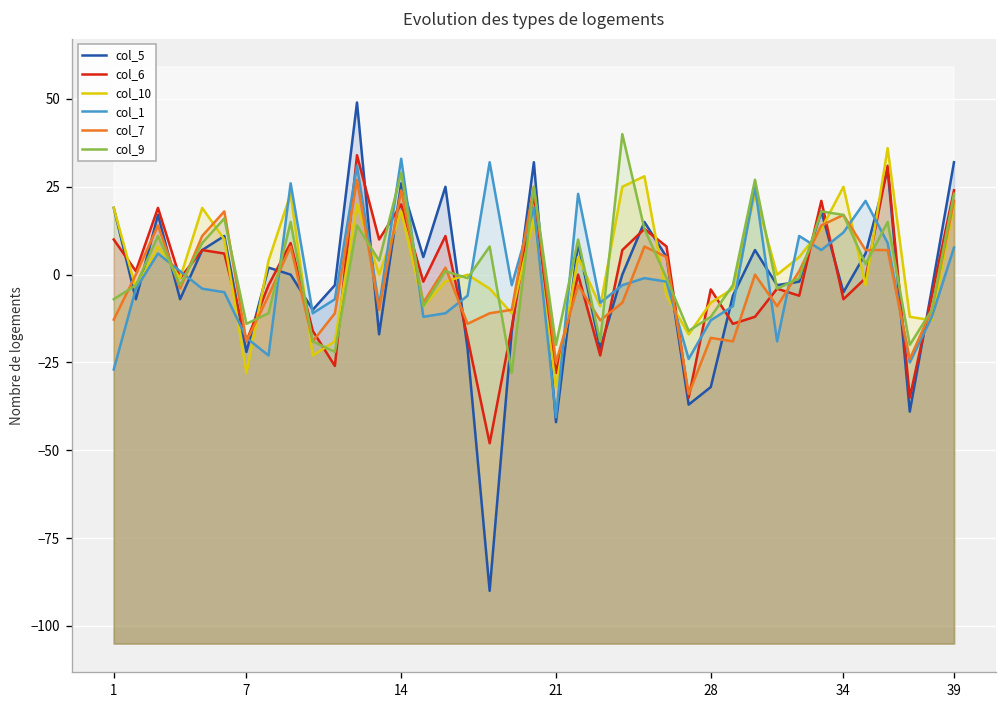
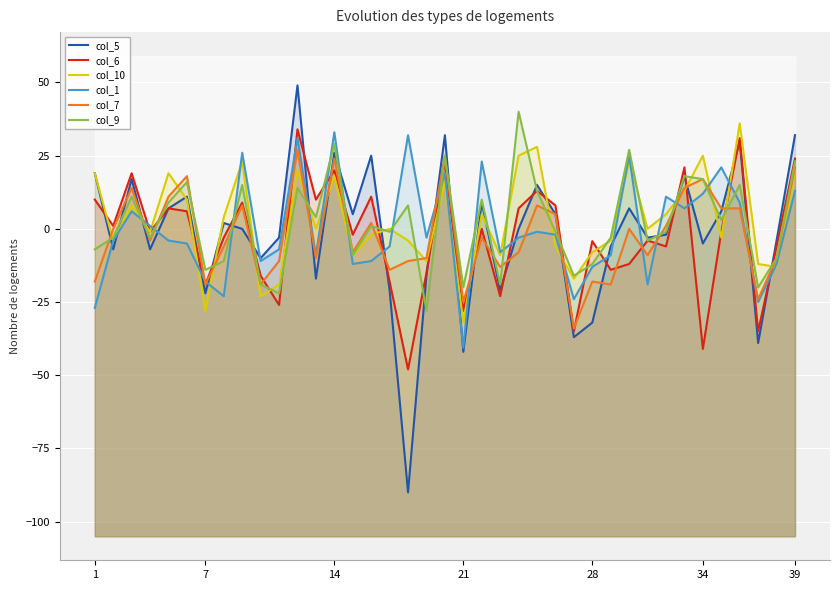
  {
    "col_5": {
      "7": -22,
      "14": 26,
      "21": -42,
      "28": -32,
      "34": -5,
      "39": 32
    },
    "col_6": {
      "1": 10,
      "14": 20,
      "21": -28,
      "28": -4,
-     "34": -7,
+     "34": -41,
      "39": 24
    },
    "col_10": {
      "7": -28,
      "14": 18,
      "21": -32,
      "28": -8,
      "34": 25,
      "39": 20
    },
    "col_1": {
      "1": -27,
      "7": -18,
      "14": 33,
      "21": -41,
      "28": -13,
      "34": 12,
-     "39": 8
+     "39": 13
    },
    "col_7": {
-     "1": -13,
+     "1": -18,
      "14": 24,
      "21": -25,
      "28": -18,
      "39": 21
    },
    "col_9": {
      "1": -7,
      "7": -14,
      "14": 29,
      "21": -20,
      "28": -12,
      "39": 23
    }
  }
